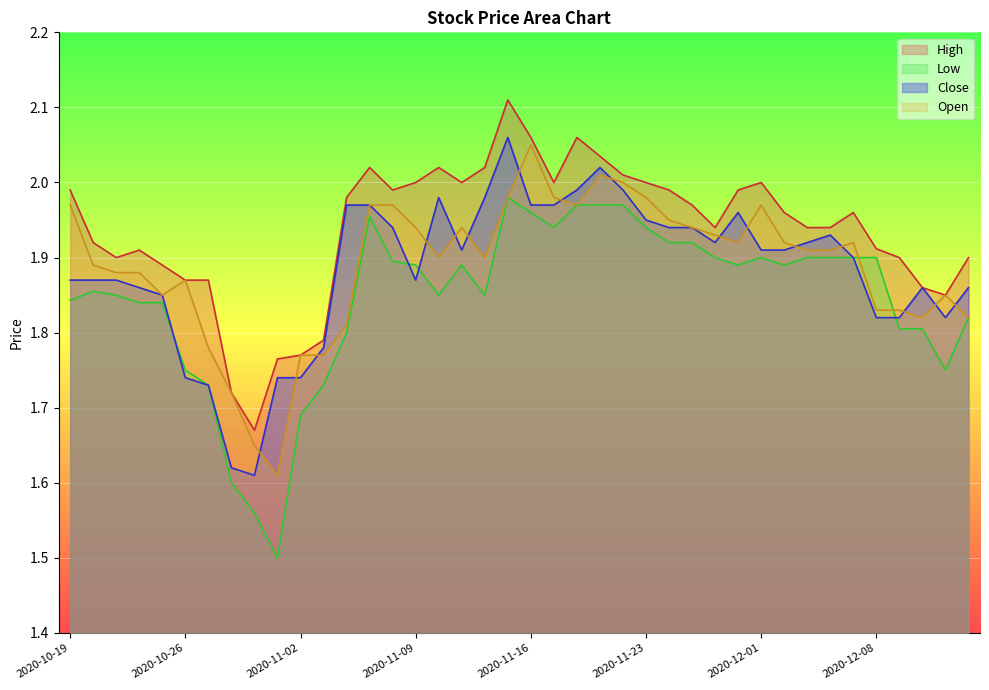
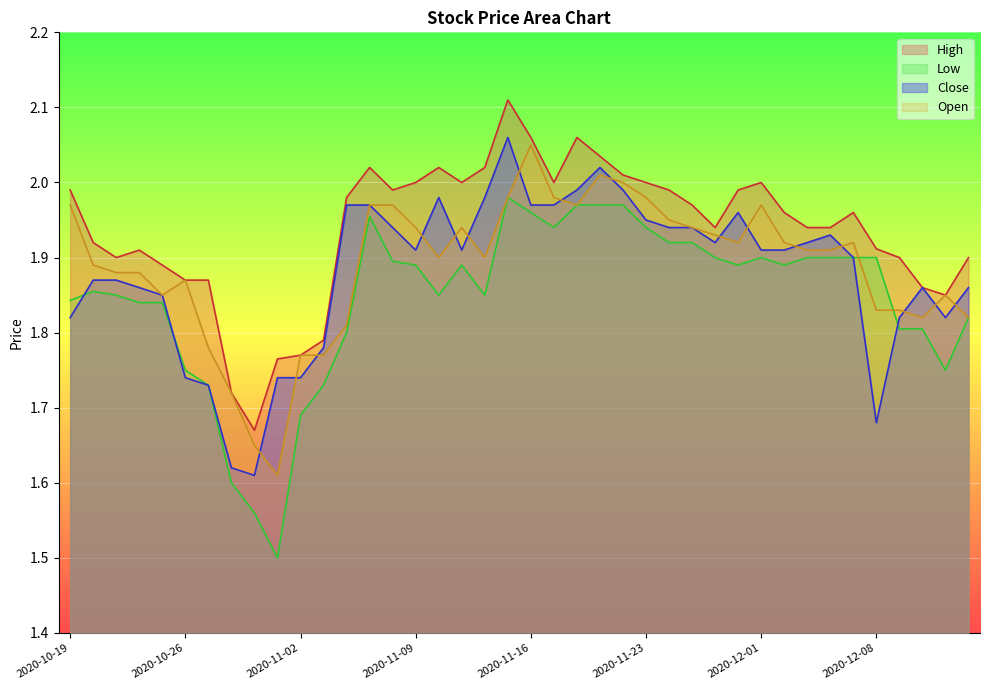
  {
    "Low": {
      "2020-10-19": 1.84,
      "2020-10-26": 1.75,
      "2020-11-02": 1.69,
      "2020-11-09": 1.89,
      "2020-11-16": 1.96,
      "2020-11-23": 1.94,
      "2020-12-01": 1.90,
      "2020-12-08": 1.90
    },
    "Close": {
-     "2020-10-19": 1.87,
+     "2020-10-19": 1.82,
      "2020-10-26": 1.74,
      "2020-11-02": 1.74,
-     "2020-11-09": 1.87,
+     "2020-11-09": 1.91,
      "2020-11-16": 1.97,
      "2020-11-23": 1.95,
      "2020-12-01": 1.91,
-     "2020-12-08": 1.82
+     "2020-12-08": 1.68
    }
  }
